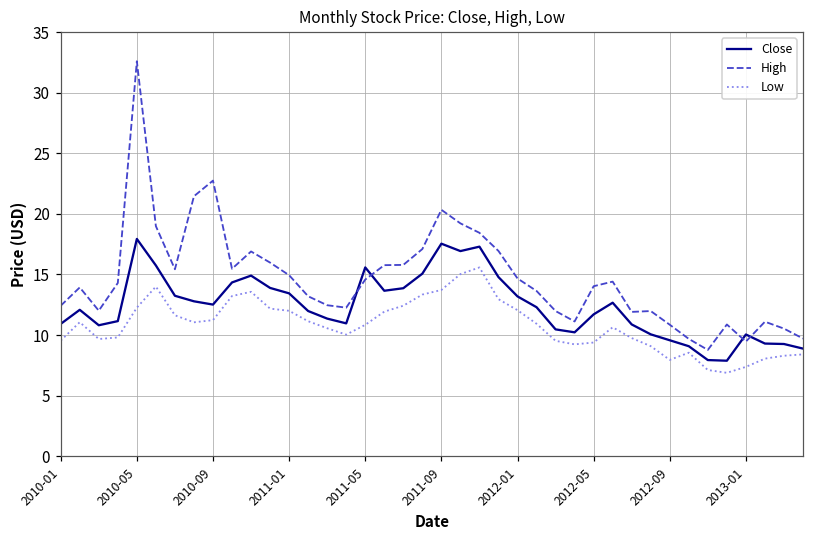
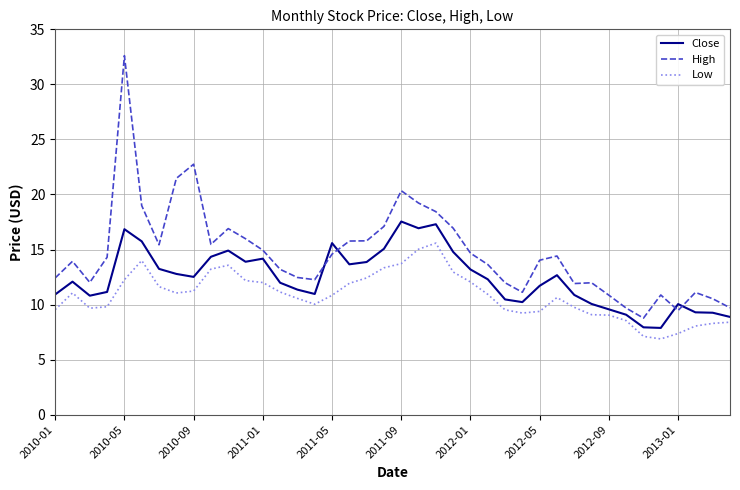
  {
    "Close": {
      "2010-01": 10.9,
-     "2010-05": 17.9,
+     "2010-05": 16.8,
      "2010-09": 12.5,
-     "2011-01": 13.4,
+     "2011-01": 14.2,
      "2011-05": 15.6,
      "2011-09": 17.5,
      "2012-01": 13.2,
      "2012-05": 11.7,
      "2012-09": 9.6,
      "2013-01": 10.0
    },
    "High": {
      "2010-01": 12.4,
      "2010-05": 32.6,
      "2010-09": 22.8,
      "2011-01": 14.9,
      "2011-05": 14.6,
      "2011-09": 20.3,
      "2012-01": 14.7,
      "2012-05": 14.0,
      "2012-09": 10.9,
      "2013-01": 9.5
    },
    "Low": {
      "2010-01": 9.5,
      "2010-05": 12.3,
      "2010-09": 11.2,
      "2011-01": 12.0,
      "2011-05": 10.8,
      "2011-09": 13.7,
      "2012-01": 12.1,
      "2012-05": 9.4,
-     "2012-09": 7.9,
+     "2012-09": 9.0,
      "2013-01": 7.4
    }
  }
